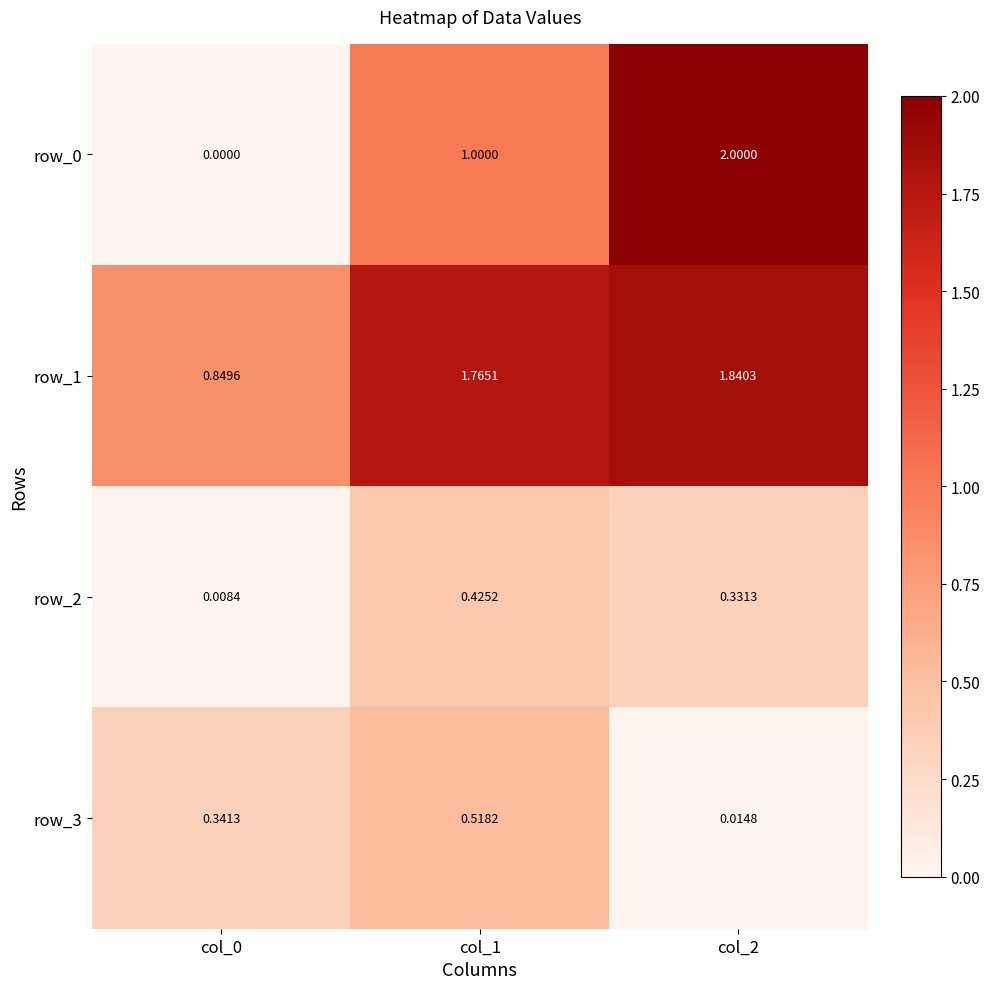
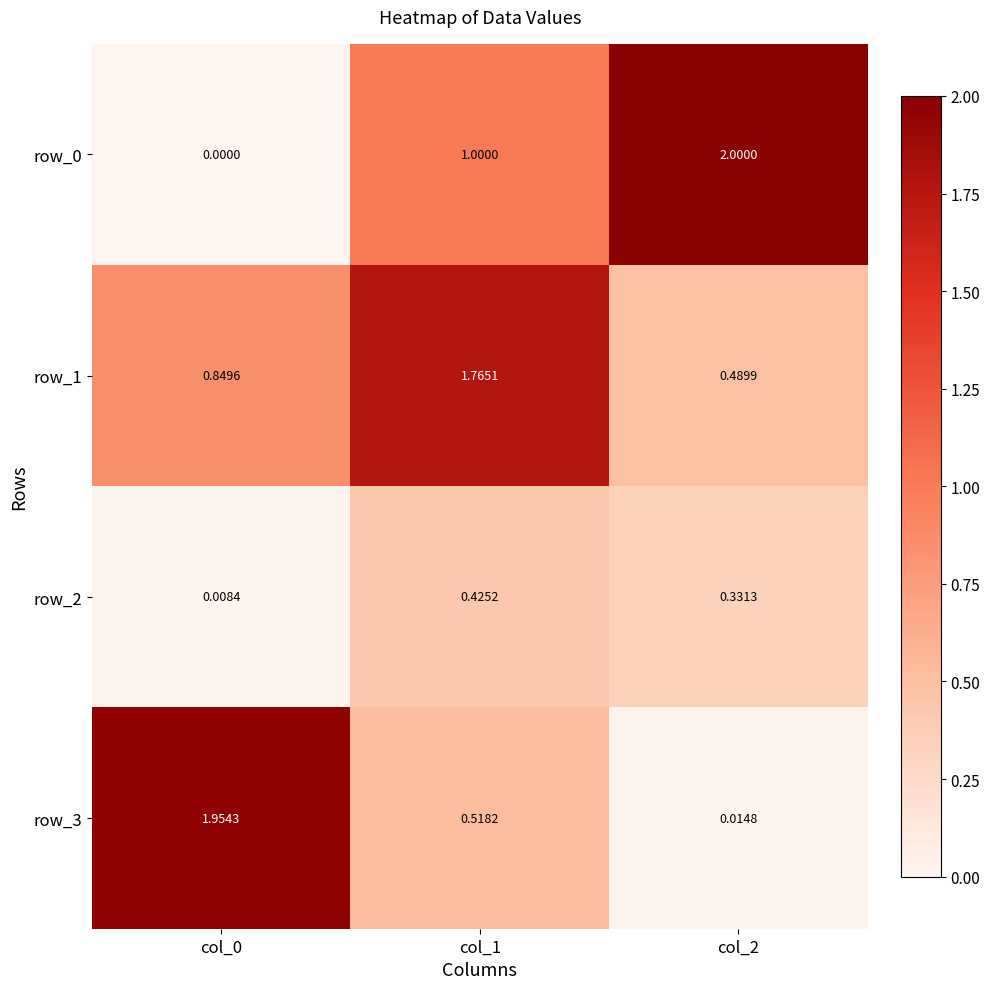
  {
    "row_0": {
      "col_0": 0.0000,
      "col_1": 1.0000,
      "col_2": 2.0000
    },
    "row_1": {
      "col_0": 0.8496,
      "col_1": 1.7651,
-     "col_2": 1.8403
+     "col_2": 0.4899
    },
    "row_2": {
      "col_0": 0.0084,
      "col_1": 0.4252,
      "col_2": 0.3313
    },
    "row_3": {
-     "col_0": 0.3413,
+     "col_0": 1.9543,
      "col_1": 0.5182,
      "col_2": 0.0148
    }
  }
